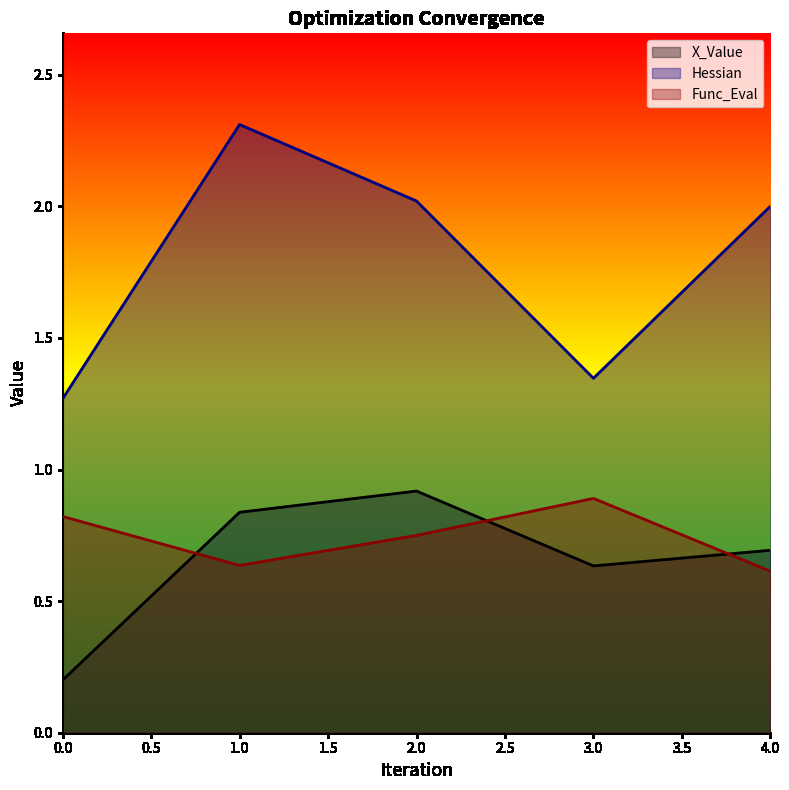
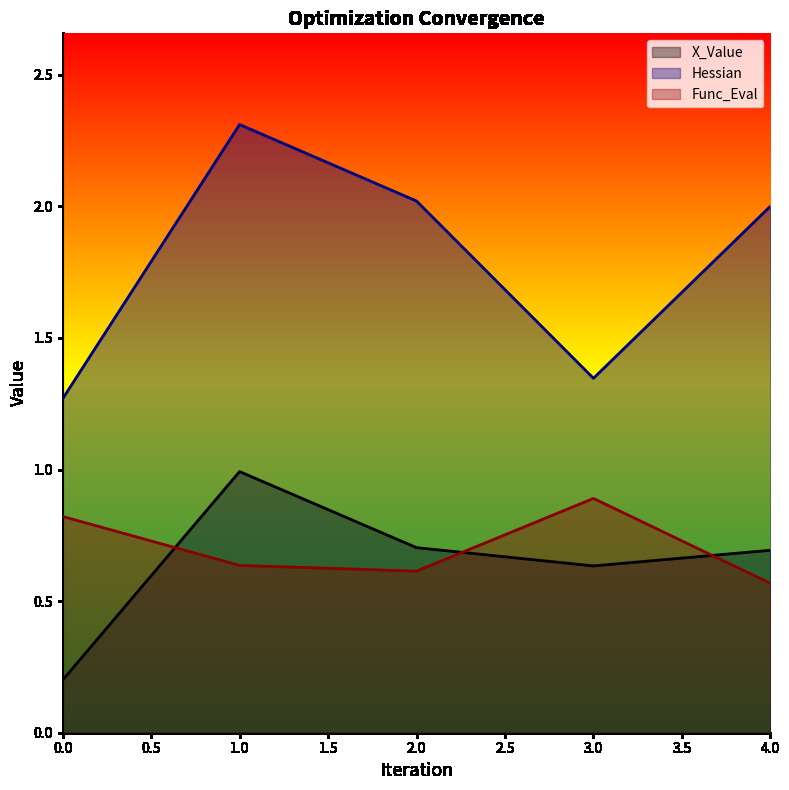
  {
    "X_Value": {
      "0.0": 0.20,
-     "1.0": 0.84,
-     "2.0": 0.92,
+     "1.0": 0.99,
+     "2.0": 0.70,
      "3.0": 0.63,
      "4.0": 0.69
    },
    "Hessian": {
      "0.0": 1.27,
      "1.0": 2.31,
      "2.0": 2.02,
      "3.0": 1.35,
      "4.0": 2.00
    },
    "Func_Eval": {
      "0.0": 0.82,
      "1.0": 0.64,
-     "2.0": 0.75,
+     "2.0": 0.61,
      "3.0": 0.89,
-     "4.0": 0.61
+     "4.0": 0.57
    }
  }
